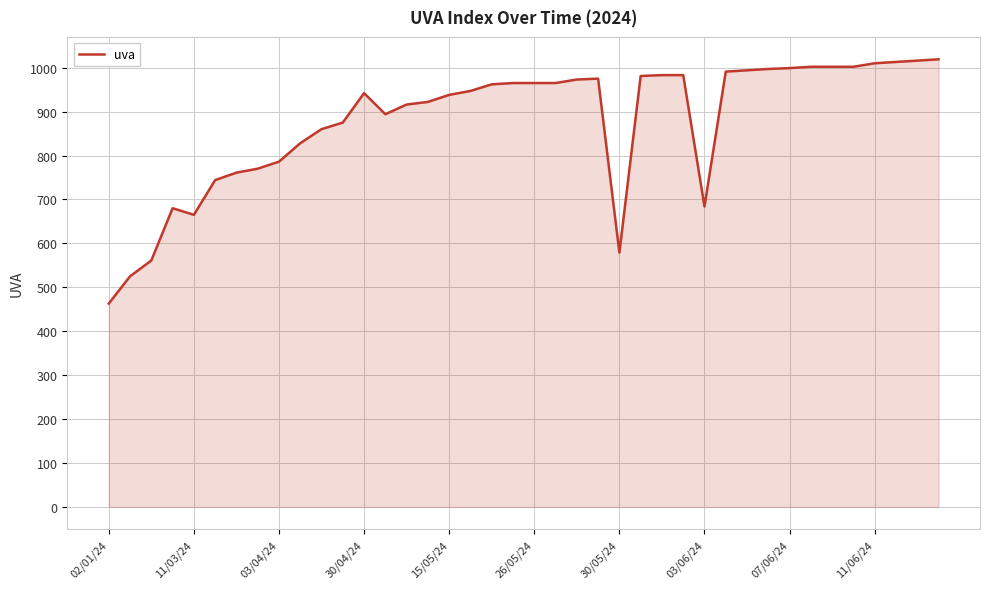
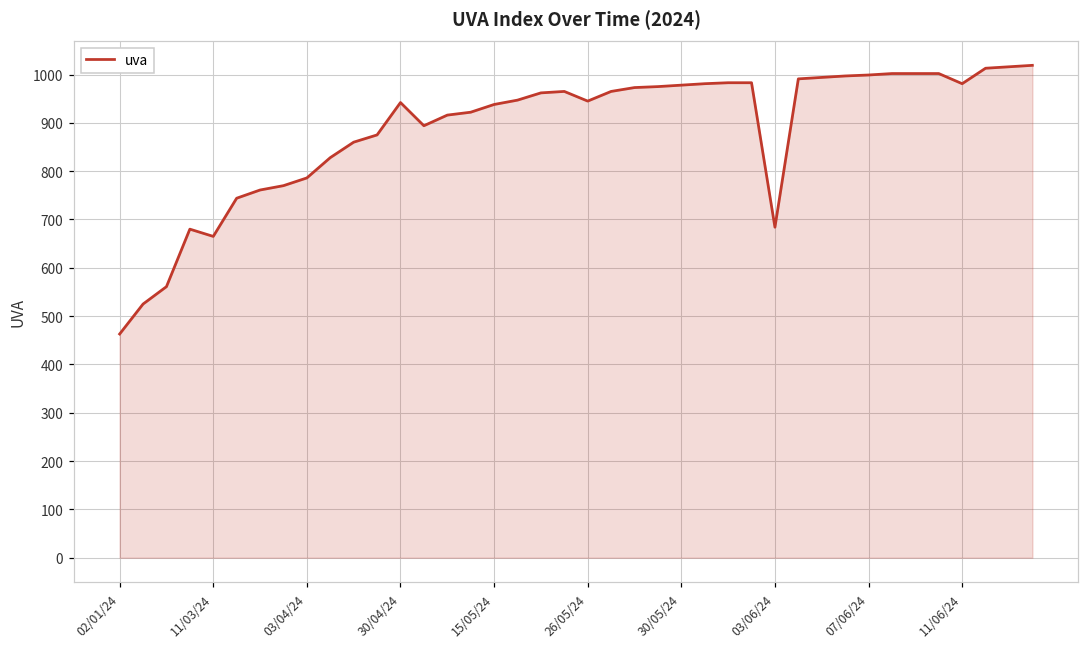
  {
    "02/01/24": 460,
    "11/03/24": 670,
    "03/04/24": 790,
    "30/04/24": 940,
    "15/05/24": 940,
-   "26/05/24": 970,
-   "30/05/24": 580,
+   "26/05/24": 950,
+   "30/05/24": 980,
    "03/06/24": 680,
    "07/06/24": 1000,
-   "11/06/24": 1010
+   "11/06/24": 980
  }
